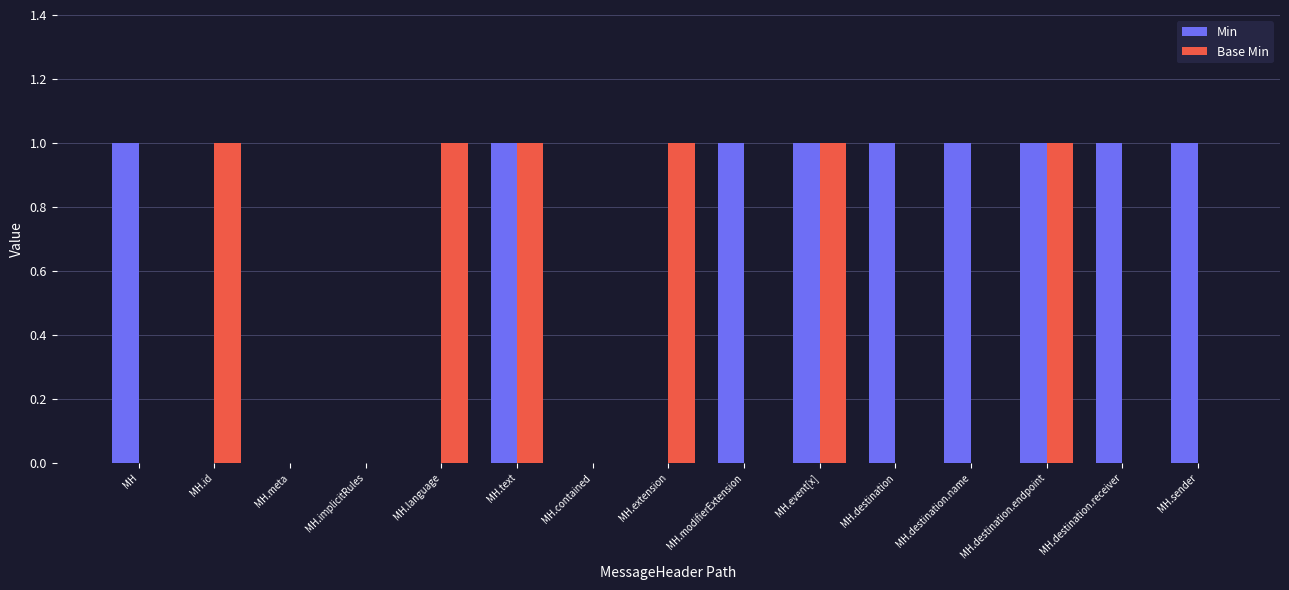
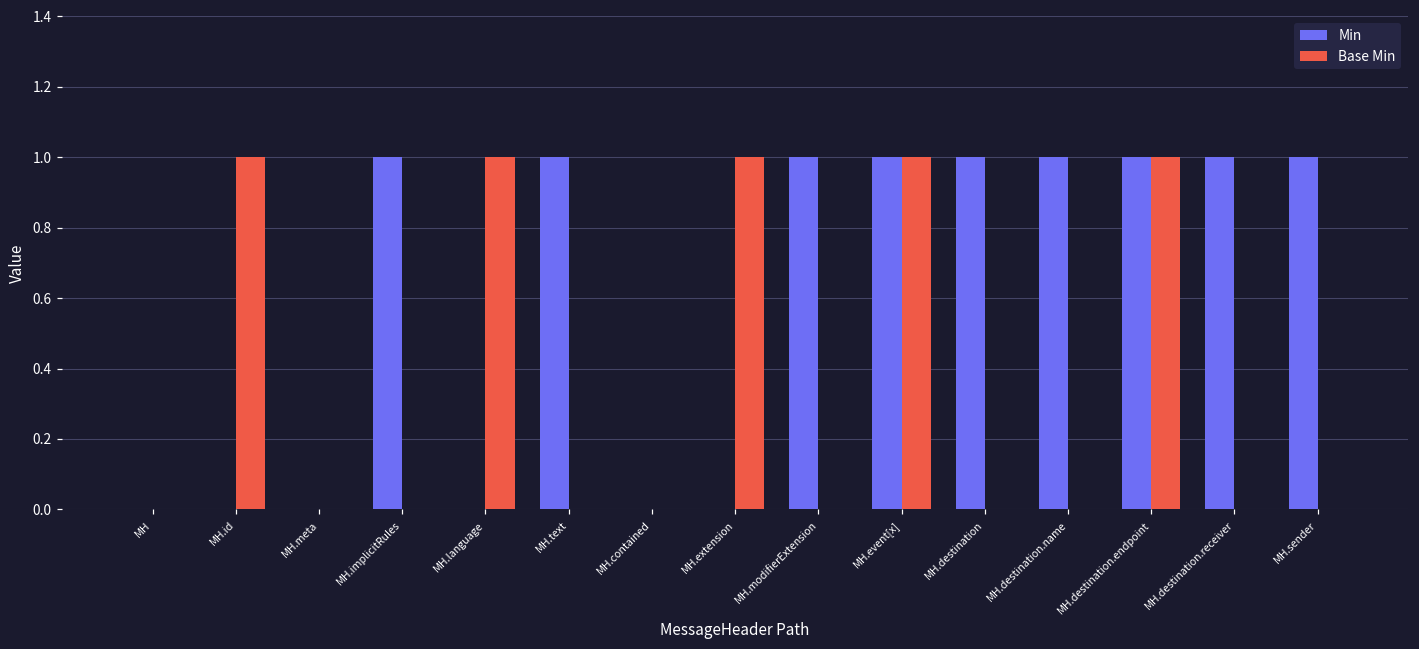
  {
    "Min": {
-     "MH": 1,
+     "MH": 0,
      "MH.id": 0,
      "MH.meta": 0,
-     "MH.implicitRules": 0,
+     "MH.implicitRules": 1,
      "MH.language": 0,
      "MH.text": 1,
      "MH.contained": 0,
      "MH.extension": 0,
      "MH.modifierExtension": 1,
      "MH.event[x]": 1,
      "MH.destination": 1,
      "MH.destination.name": 1,
      "MH.destination.endpoint": 1,
      "MH.destination.receiver": 1,
      "MH.sender": 1
    },
    "Base Min": {
      "MH": 0,
      "MH.id": 1,
      "MH.meta": 0,
      "MH.implicitRules": 0,
      "MH.language": 1,
-     "MH.text": 1,
+     "MH.text": 0,
      "MH.contained": 0,
      "MH.extension": 1,
      "MH.modifierExtension": 0,
      "MH.event[x]": 1,
      "MH.destination": 0,
      "MH.destination.name": 0,
      "MH.destination.endpoint": 1,
      "MH.destination.receiver": 0,
      "MH.sender": 0
    }
  }
